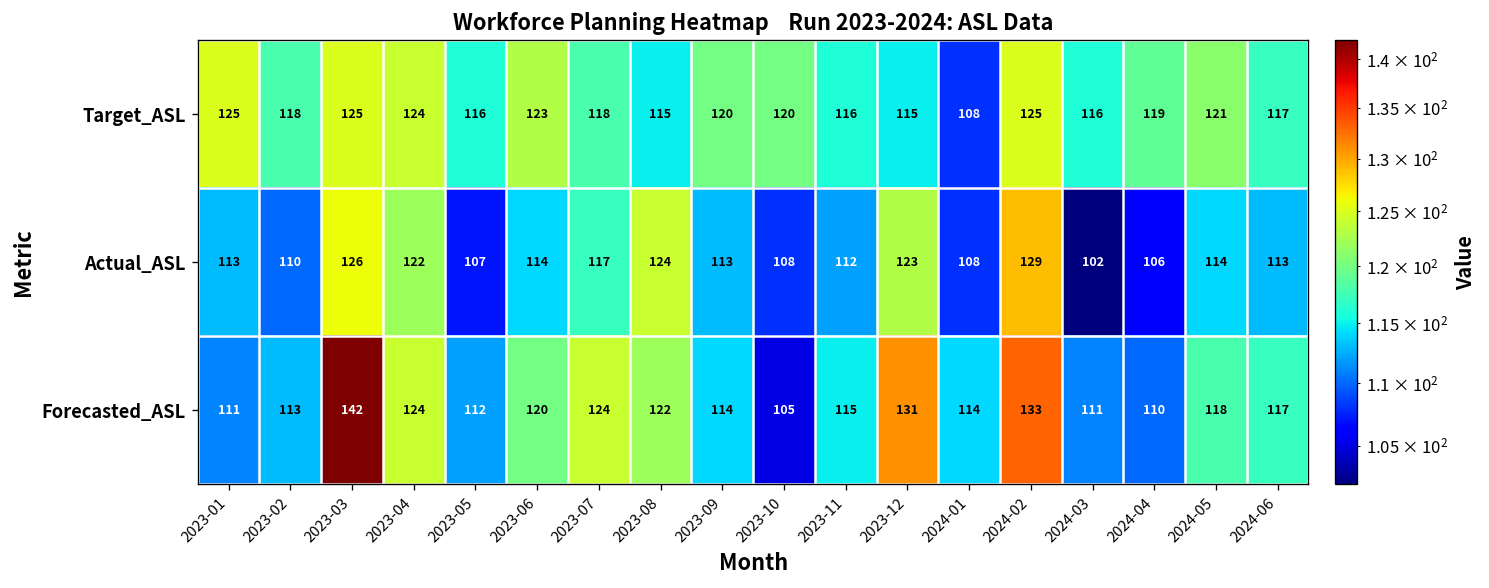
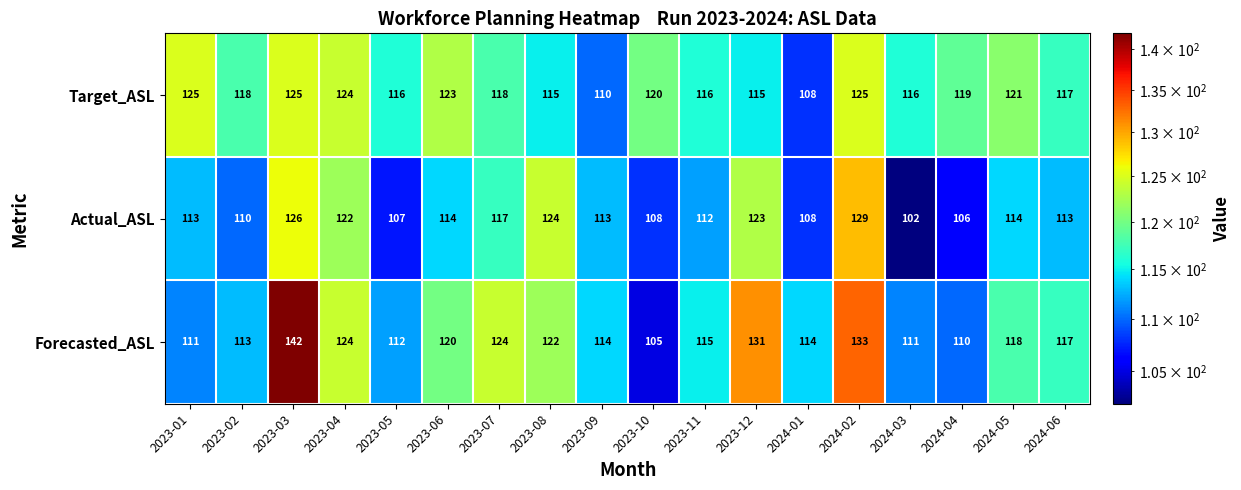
  {
    "Target_ASL": {
      "2023-01": 125,
      "2023-02": 118,
      "2023-03": 125,
      "2023-04": 124,
      "2023-05": 116,
      "2023-06": 123,
      "2023-07": 118,
      "2023-08": 115,
-     "2023-09": 120,
+     "2023-09": 110,
      "2023-10": 120,
      "2023-11": 116,
      "2023-12": 115,
      "2024-01": 108,
      "2024-02": 125,
      "2024-03": 116,
      "2024-04": 119,
      "2024-05": 121,
      "2024-06": 117
    },
    "Actual_ASL": {
      "2023-01": 113,
      "2023-02": 110,
      "2023-03": 126,
      "2023-04": 122,
      "2023-05": 107,
      "2023-06": 114,
      "2023-07": 117,
      "2023-08": 124,
      "2023-09": 113,
      "2023-10": 108,
      "2023-11": 112,
      "2023-12": 123,
      "2024-01": 108,
      "2024-02": 129,
      "2024-03": 102,
      "2024-04": 106,
      "2024-05": 114,
      "2024-06": 113
    },
    "Forecasted_ASL": {
      "2023-01": 111,
      "2023-02": 113,
      "2023-03": 142,
      "2023-04": 124,
      "2023-05": 112,
      "2023-06": 120,
      "2023-07": 124,
      "2023-08": 122,
      "2023-09": 114,
      "2023-10": 105,
      "2023-11": 115,
      "2023-12": 131,
      "2024-01": 114,
      "2024-02": 133,
      "2024-03": 111,
      "2024-04": 110,
      "2024-05": 118,
      "2024-06": 117
    }
  }
